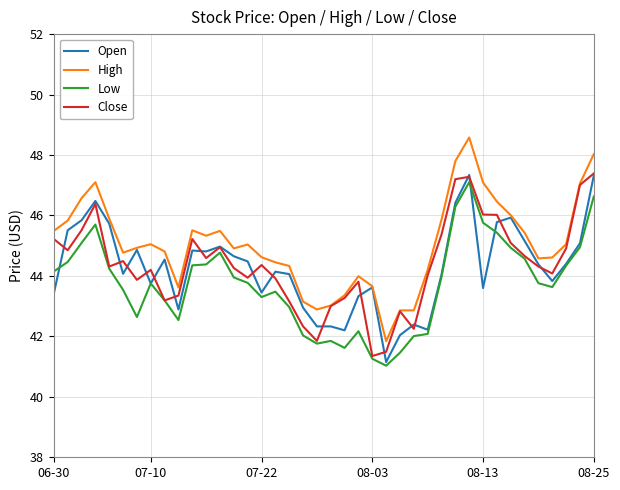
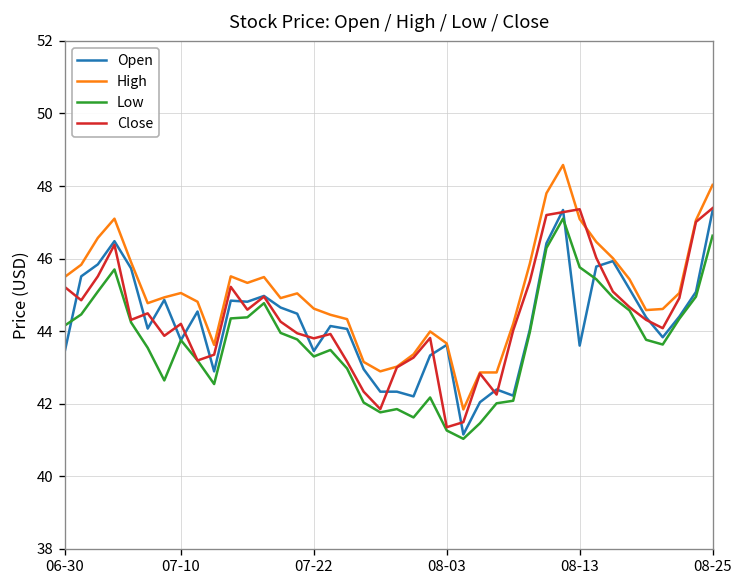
  {
    "Open": {
      "06-30": 43.4,
      "07-22": 43.5,
      "08-13": 43.6
    },
    "High": {
      "06-30": 45.5,
      "07-10": 45.1,
      "07-22": 44.6,
      "08-13": 47.1,
      "08-25": 48.0
    },
    "Low": {
      "06-30": 44.2,
      "07-22": 43.3,
      "08-03": 41.3,
      "08-13": 45.8,
      "08-25": 46.6
    },
    "Close": {
      "06-30": 45.2,
      "07-10": 44.2,
-     "07-22": 44.4,
+     "07-22": 43.8,
      "08-03": 41.4,
-     "08-13": 46.0
+     "08-13": 47.4
    }
  }
